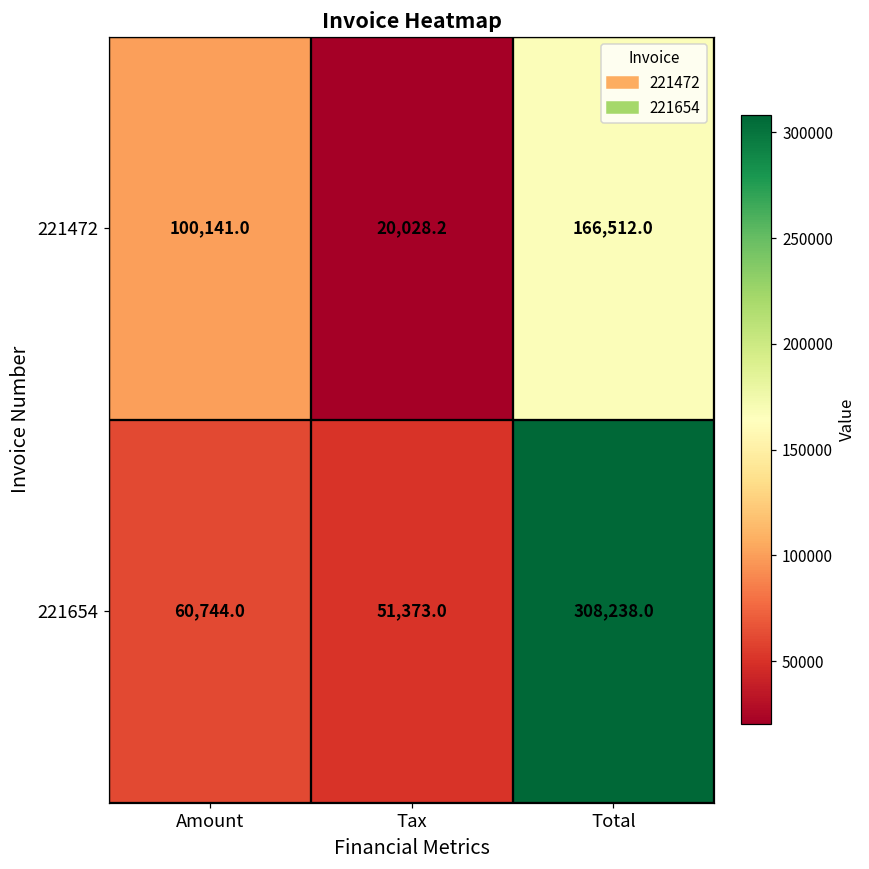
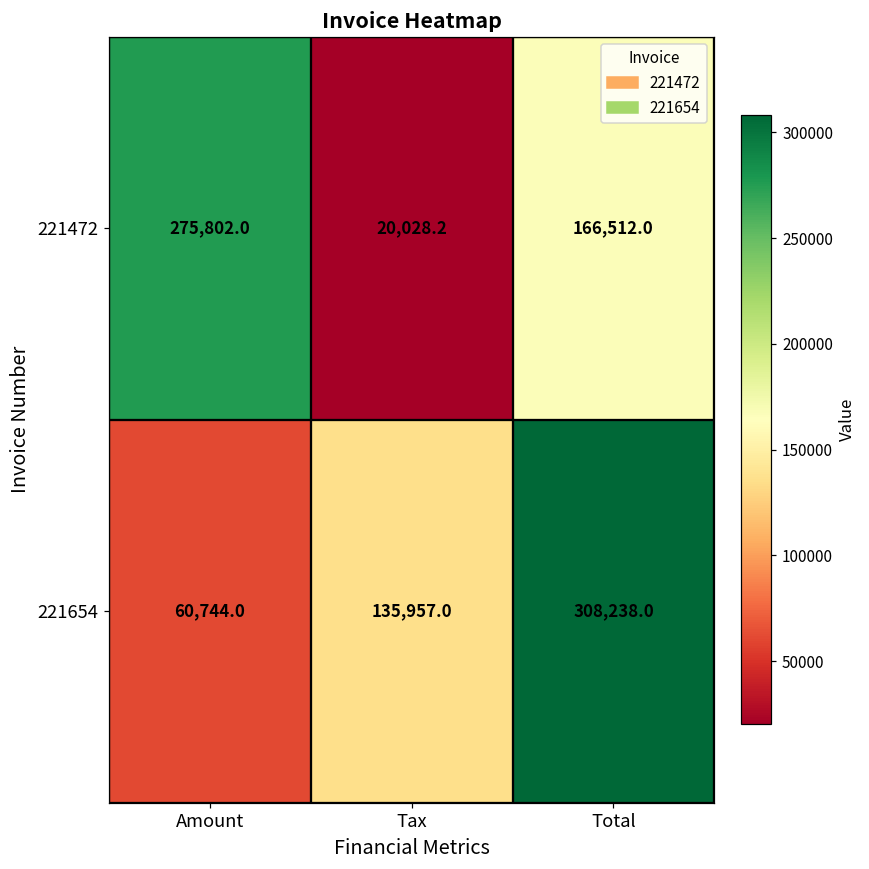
  {
    "221472": {
-     "Amount": "100,141.0",
+     "Amount": "275,802.0",
      "Tax": "20,028.2",
      "Total": "166,512.0"
    },
    "221654": {
      "Amount": "60,744.0",
-     "Tax": "51,373.0",
+     "Tax": "135,957.0",
      "Total": "308,238.0"
    }
  }
